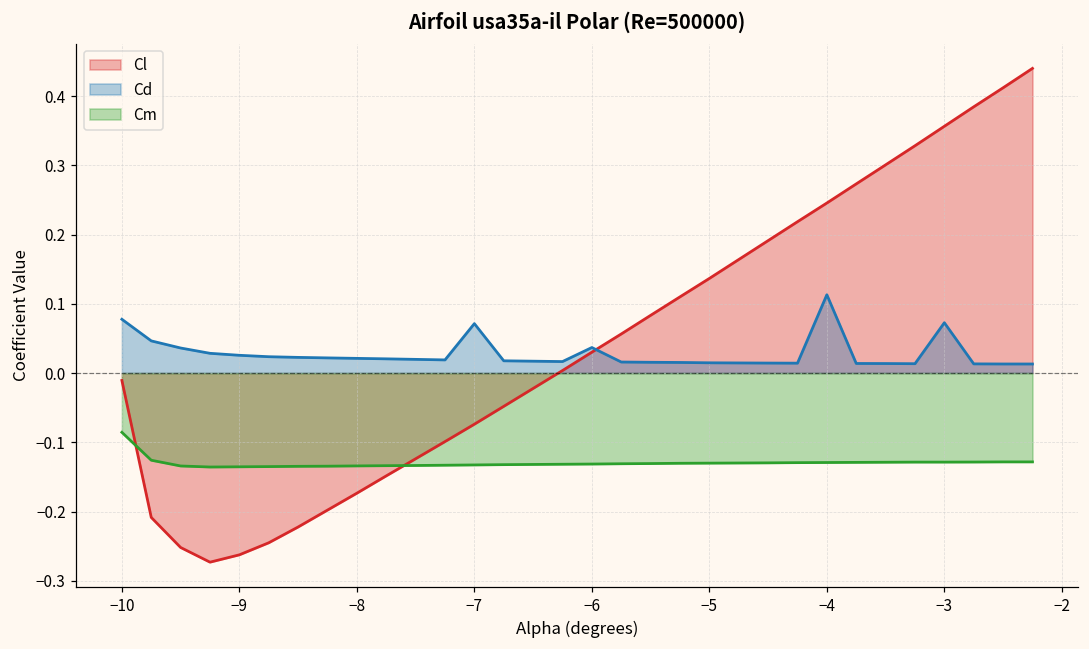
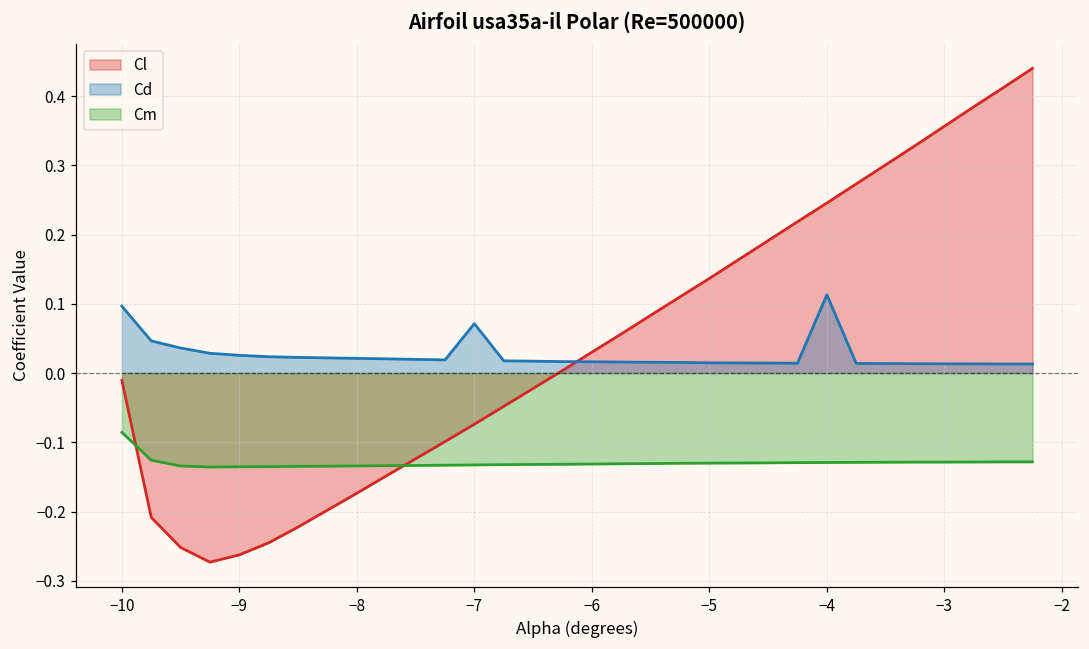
  {
    "Cd": {
-     "−10": 0.08,
+     "−10": 0.10,
      "−9": 0.03,
      "−8": 0.02,
      "−7": 0.07,
-     "−6": 0.04,
+     "−6": 0.02,
      "−5": 0.01,
      "−4": 0.11,
-     "−3": 0.07
+     "−3": 0.01
    }
  }
